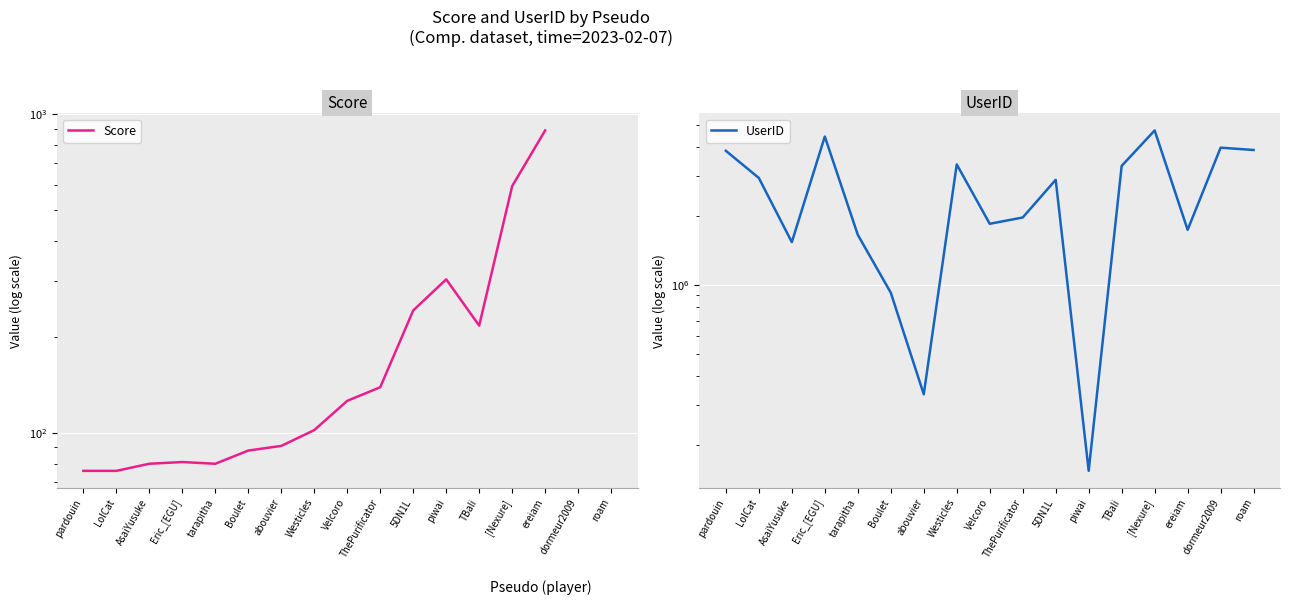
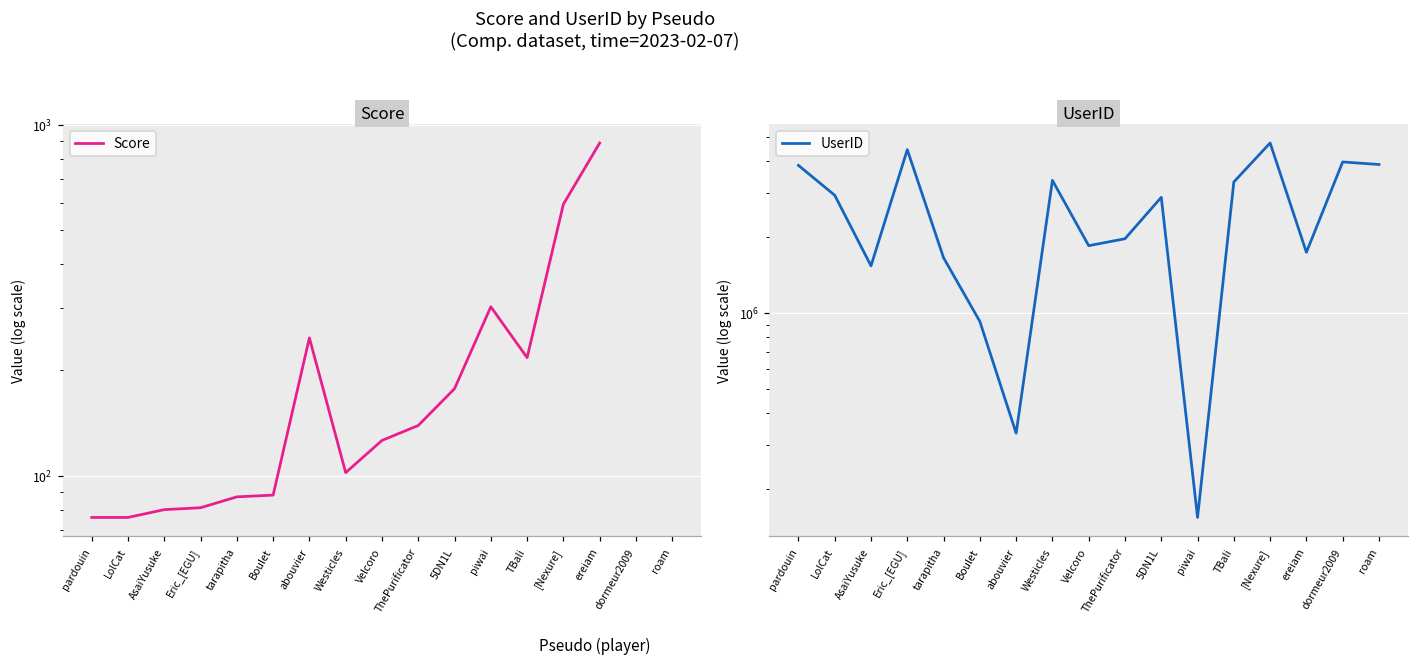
  {
    "Score": {
      "pardouin": 76,
      "LolCat": 76,
      "AsaiYusuke": 80,
      "Eric_[EGU]": 81,
-     "tarapitha": 80,
+     "tarapitha": 87,
      "Boulet": 88,
-     "abouvier": 91,
+     "abouvier": 250,
      "Westicles": 102,
      "Velcoro": 126,
      "ThePurificator": 140,
-     "5DN1L": 240,
+     "5DN1L": 180,
      "piwai": 300,
      "TBali": 220,
      "[Nexure]": 590,
      "ereiam": 890,
      "roam": 310
    }
  }
